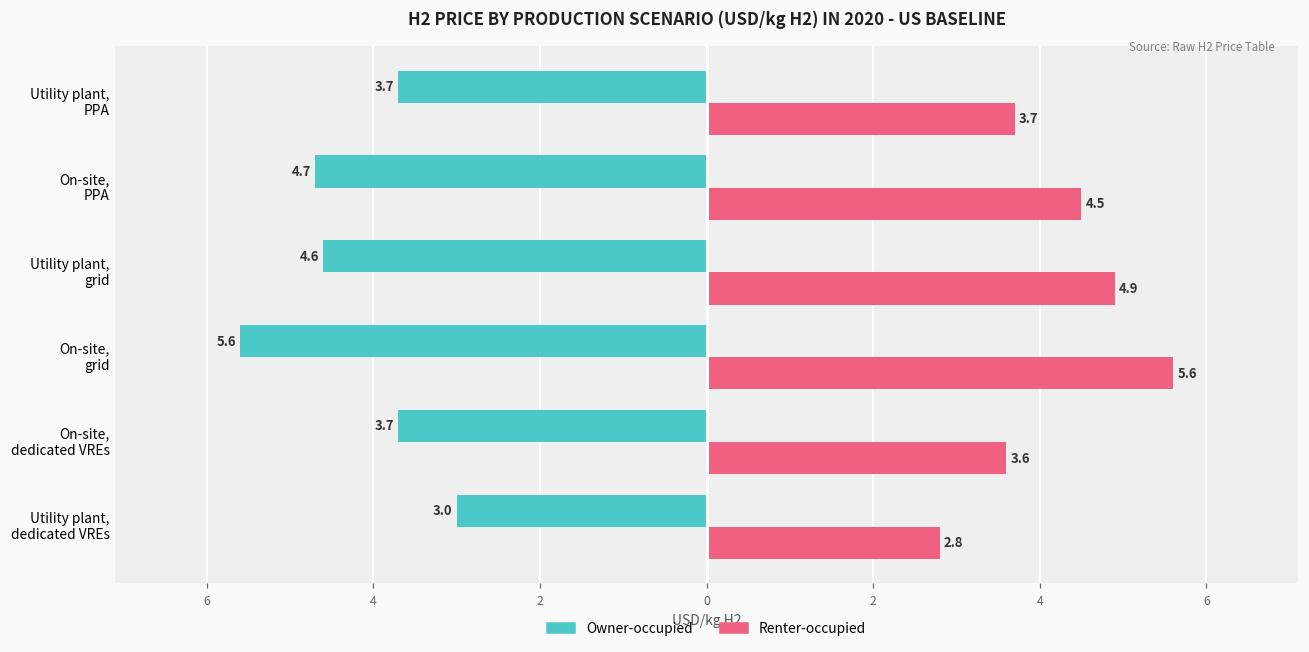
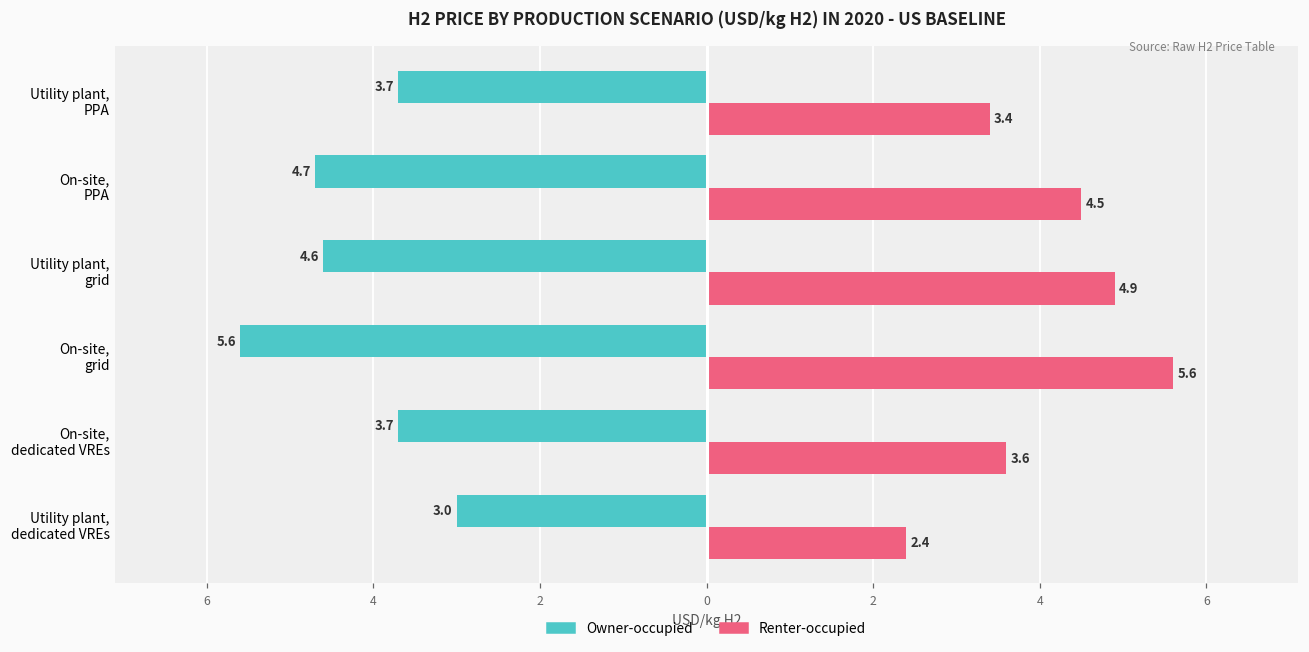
  {
    "Renter-occupied": {
-     "Utility plant, PPA": 3.7,
+     "Utility plant, PPA": 3.4,
      "On-site, PPA": 4.5,
      "Utility plant, grid": 4.9,
      "On-site, grid": 5.6,
      "On-site, dedicated VREs": 3.6,
-     "Utility plant, dedicated VREs": 2.8
+     "Utility plant, dedicated VREs": 2.4
    }
  }
